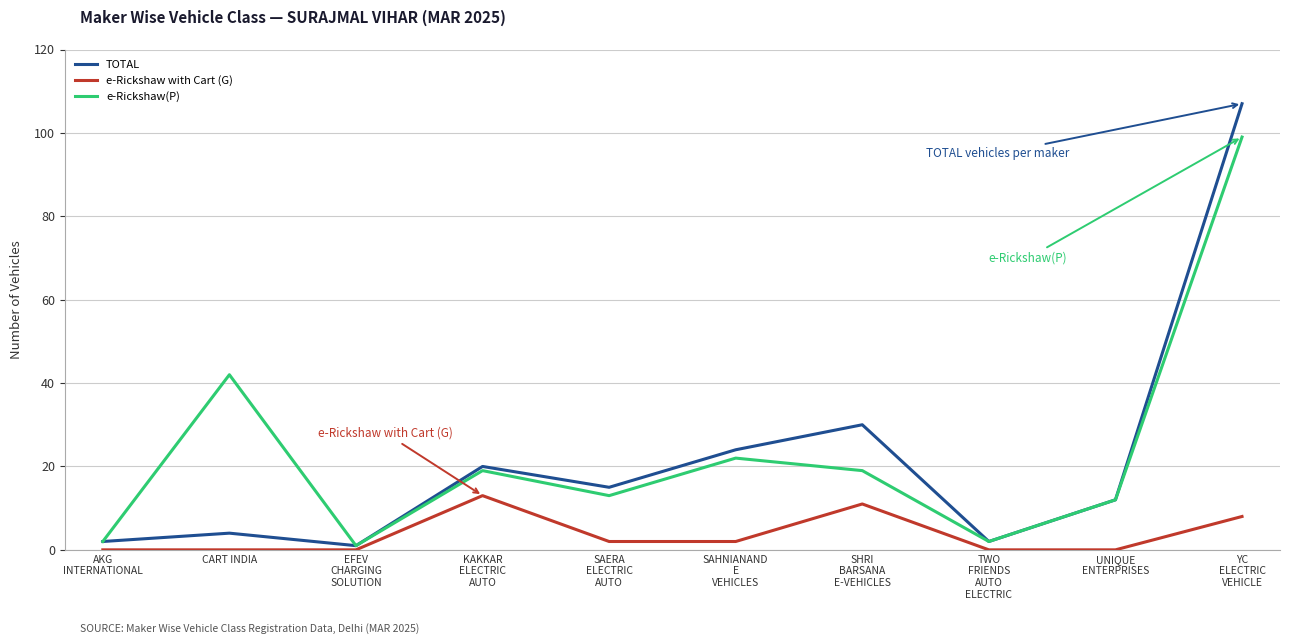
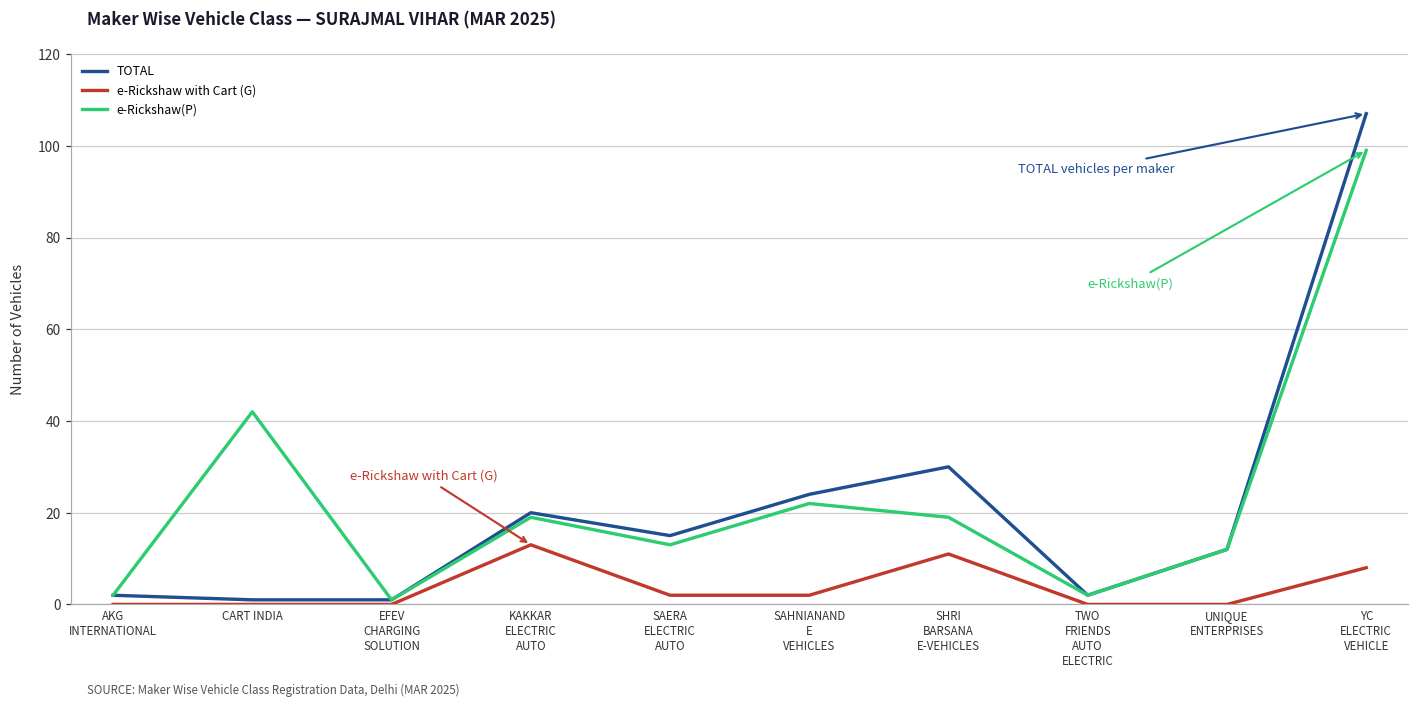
  {
    "TOTAL": {
-     "CART INDIA": 4,
+     "CART INDIA": 1,
      "KAKKAR ELECTRIC AUTO": 20,
      "SAERA ELECTRIC AUTO": 15,
      "SAHNIANAND E VEHICLES": 24,
      "SHRI BARSANA E-VEHICLES": 30,
      "YC ELECTRIC VEHICLE": 107
    },
    "e-Rickshaw with Cart (G)": {
      "AKG INTERNATIONAL": 0,
      "CART INDIA": 0,
      "EFEV CHARGING SOLUTION": 0,
      "KAKKAR ELECTRIC AUTO": 13,
      "SAERA ELECTRIC AUTO": 2,
      "SAHNIANAND E VEHICLES": 2,
      "SHRI BARSANA E-VEHICLES": 11,
      "TWO FRIENDS AUTO ELECTRIC": 0,
      "UNIQUE ENTERPRISES": 0,
      "YC ELECTRIC VEHICLE": 8
    },
    "e-Rickshaw(P)": {
      "CART INDIA": 42,
      "KAKKAR ELECTRIC AUTO": 19,
      "SAERA ELECTRIC AUTO": 13,
      "SAHNIANAND E VEHICLES": 22,
      "SHRI BARSANA E-VEHICLES": 19,
      "YC ELECTRIC VEHICLE": 99
    }
  }
